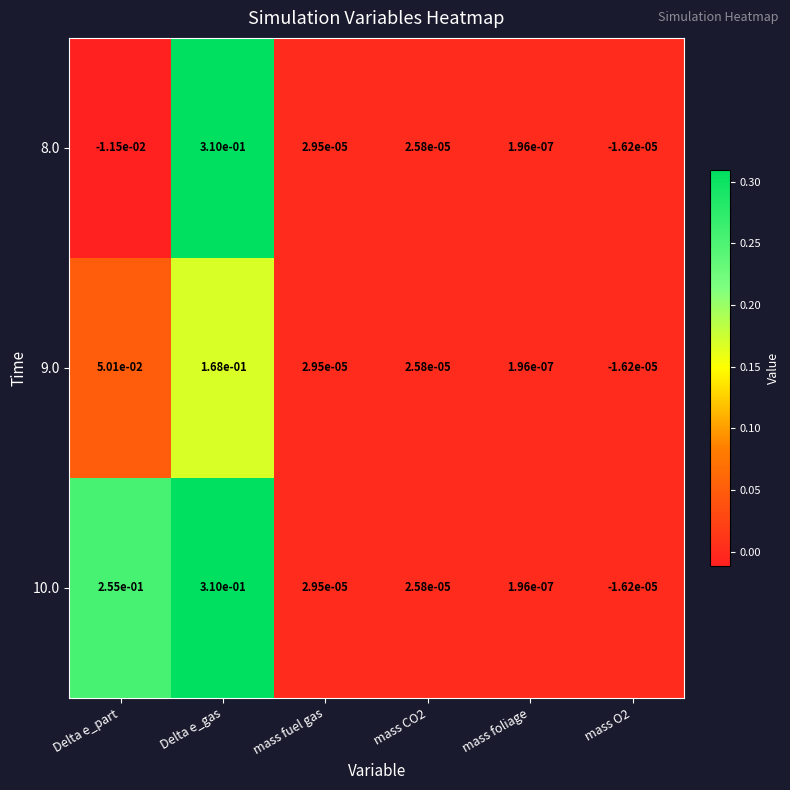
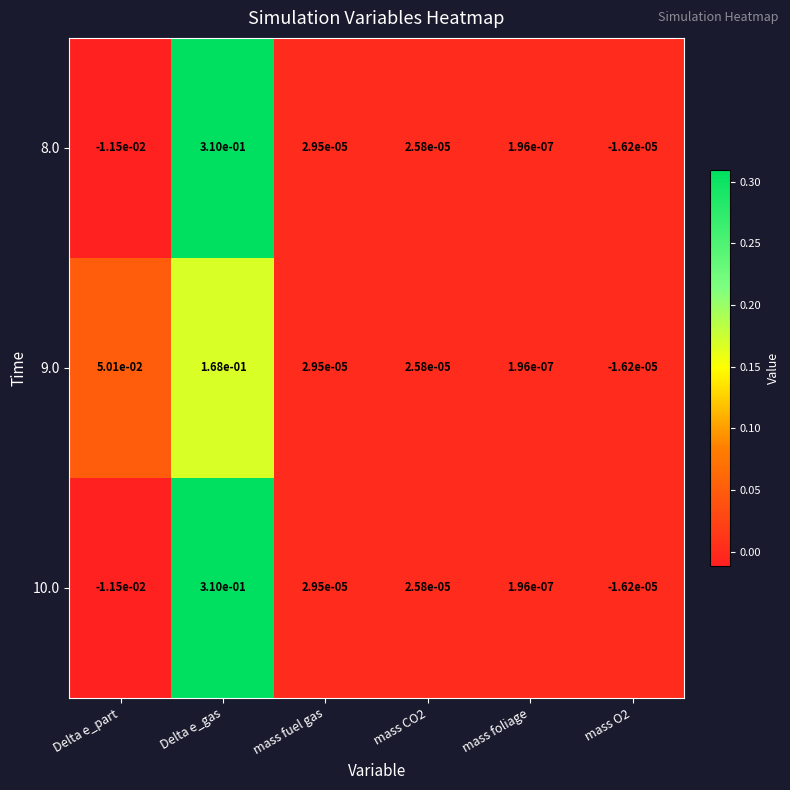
  {
    "8.0": {
      "Delta e_part": "-1.15e-02",
      "Delta e_gas": "3.10e-01",
      "mass fuel gas": "2.95e-05",
      "mass CO2": "2.58e-05",
      "mass foliage": "1.96e-07",
      "mass O2": "-1.62e-05"
    },
    "9.0": {
      "Delta e_part": "5.01e-02",
      "Delta e_gas": "1.68e-01",
      "mass fuel gas": "2.95e-05",
      "mass CO2": "2.58e-05",
      "mass foliage": "1.96e-07",
      "mass O2": "-1.62e-05"
    },
    "10.0": {
-     "Delta e_part": "2.55e-01",
+     "Delta e_part": "-1.15e-02",
      "Delta e_gas": "3.10e-01",
      "mass fuel gas": "2.95e-05",
      "mass CO2": "2.58e-05",
      "mass foliage": "1.96e-07",
      "mass O2": "-1.62e-05"
    }
  }
